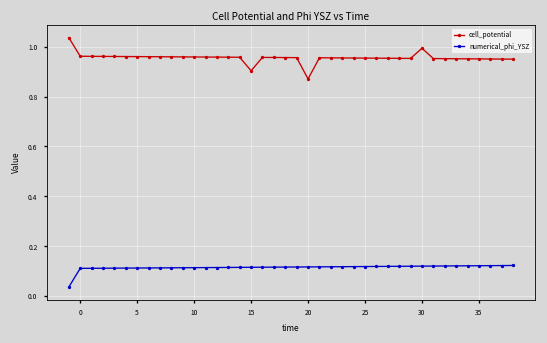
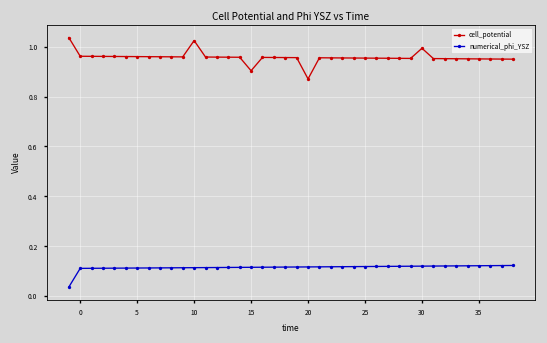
  {
    "cell_potential": {
      "0": 0.96,
      "5": 0.96,
-     "10": 0.96,
+     "10": 1.02,
      "15": 0.90,
      "20": 0.87,
      "25": 0.95,
      "30": 0.99,
      "35": 0.95
    },
    "numerical_phi_YSZ": {
      "0": 0.11,
      "5": 0.11,
      "10": 0.11,
      "15": 0.12,
      "20": 0.12,
      "25": 0.12,
      "30": 0.12,
      "35": 0.12
    }
  }
